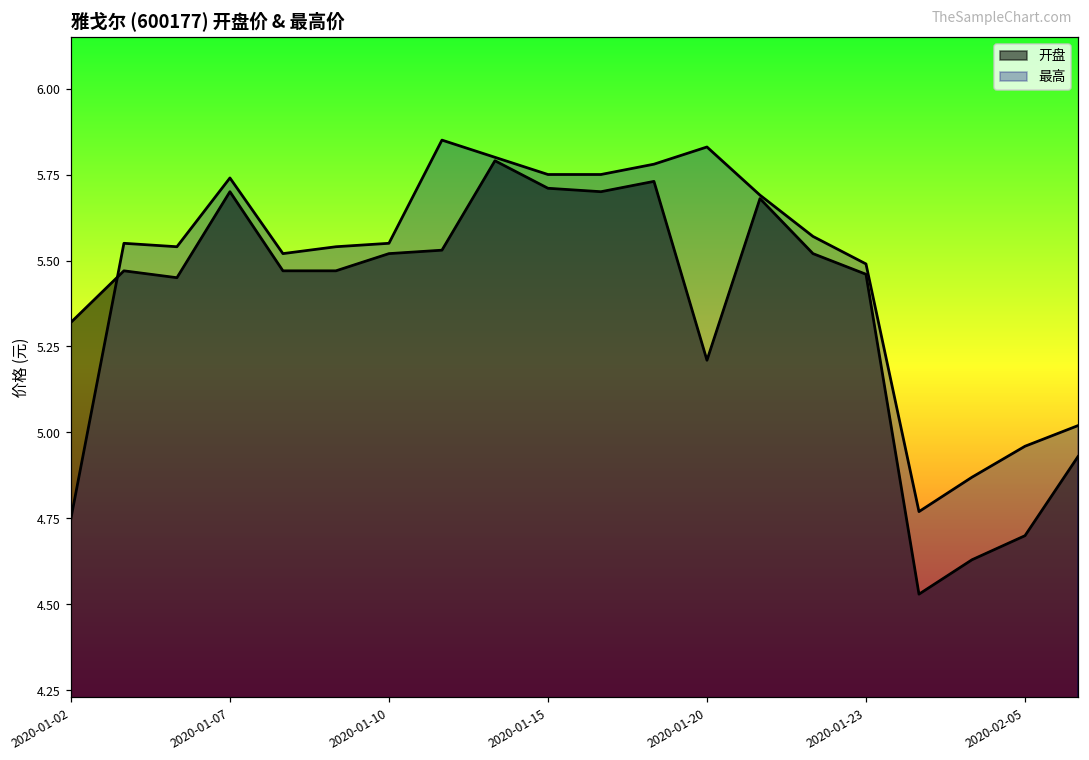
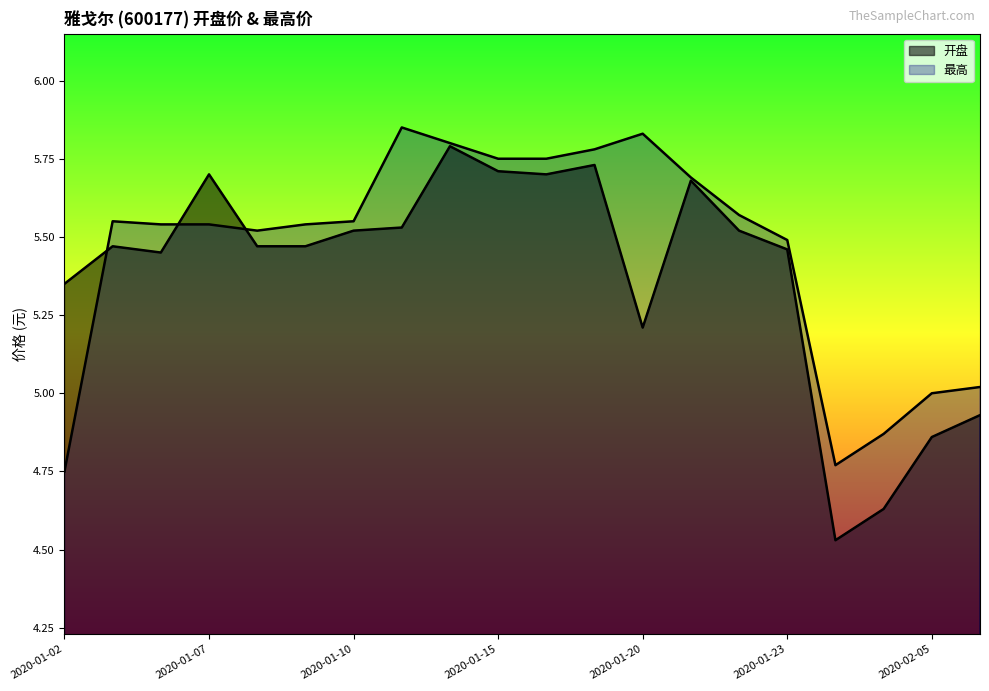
  {
    "开盘": {
-     "2020-01-02": 5.32,
+     "2020-01-02": 5.35,
      "2020-01-07": 5.70,
      "2020-01-10": 5.52,
      "2020-01-15": 5.71,
      "2020-01-20": 5.21,
      "2020-01-23": 5.46,
-     "2020-02-05": 4.70
+     "2020-02-05": 4.86
    },
    "最高": {
      "2020-01-02": 4.75,
-     "2020-01-07": 5.74,
+     "2020-01-07": 5.54,
      "2020-01-10": 5.55,
      "2020-01-15": 5.75,
      "2020-01-20": 5.83,
      "2020-01-23": 5.49,
-     "2020-02-05": 4.96
+     "2020-02-05": 5.00
    }
  }
